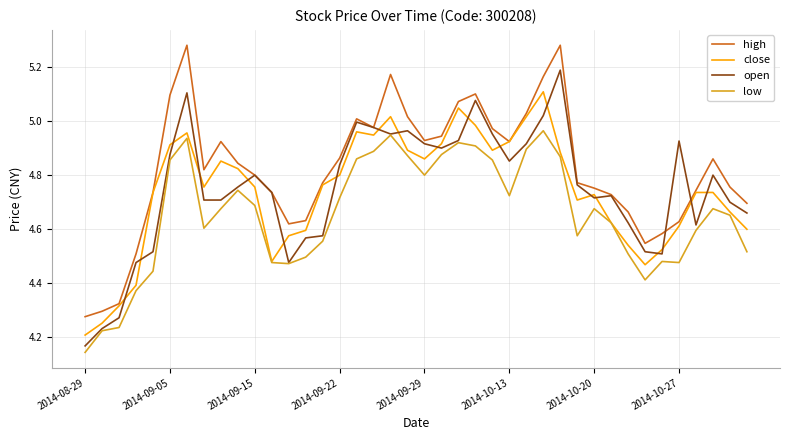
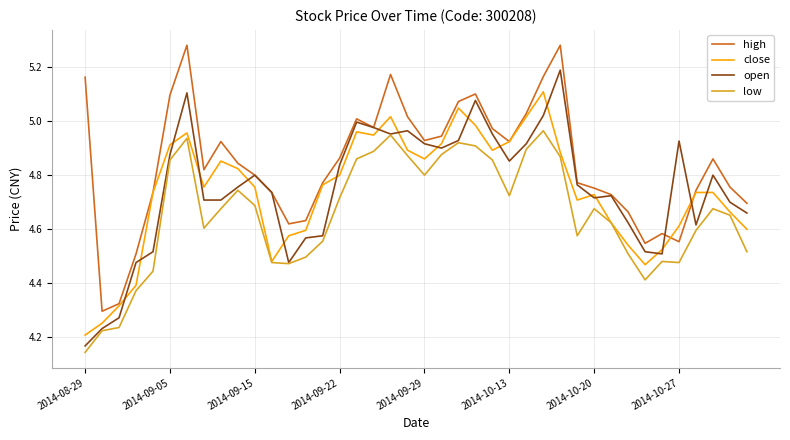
  {
    "high": {
-     "2014-08-29": 4.28,
+     "2014-08-29": 5.16,
      "2014-09-05": 5.10,
      "2014-09-22": 4.86,
      "2014-09-29": 4.93,
      "2014-10-20": 4.75,
-     "2014-10-27": 4.63
+     "2014-10-27": 4.55
    },
    "open": {
      "2014-08-29": 4.17,
      "2014-09-05": 4.88,
      "2014-09-22": 4.84,
      "2014-09-29": 4.92,
      "2014-10-13": 4.85,
      "2014-10-20": 4.72,
      "2014-10-27": 4.93
    }
  }
